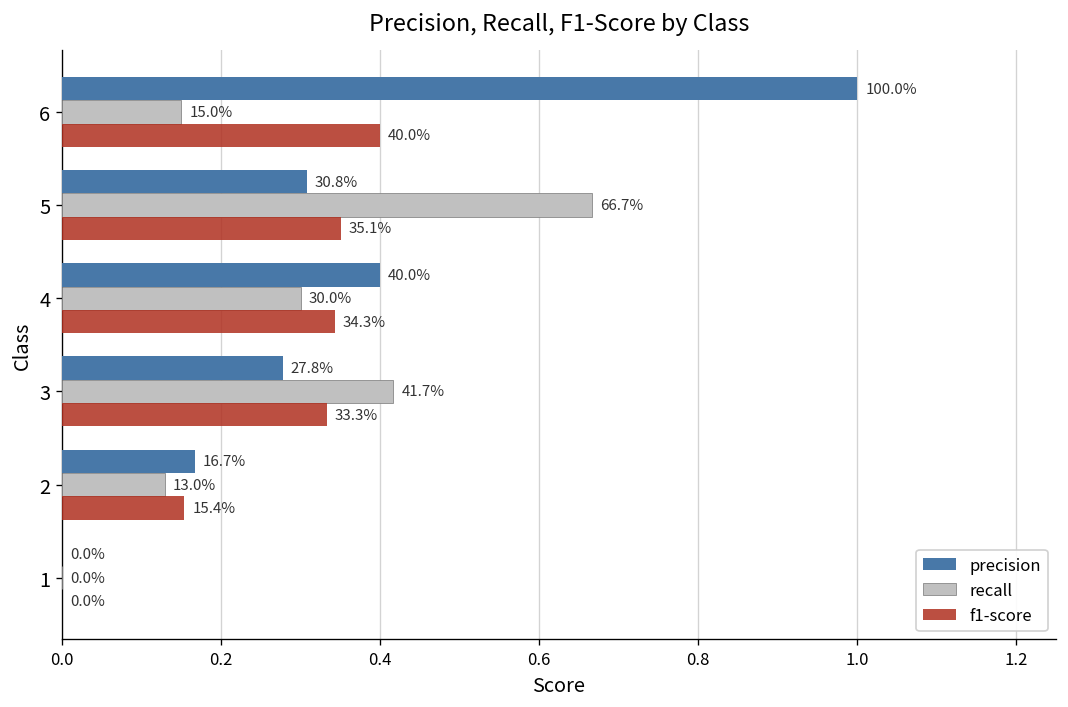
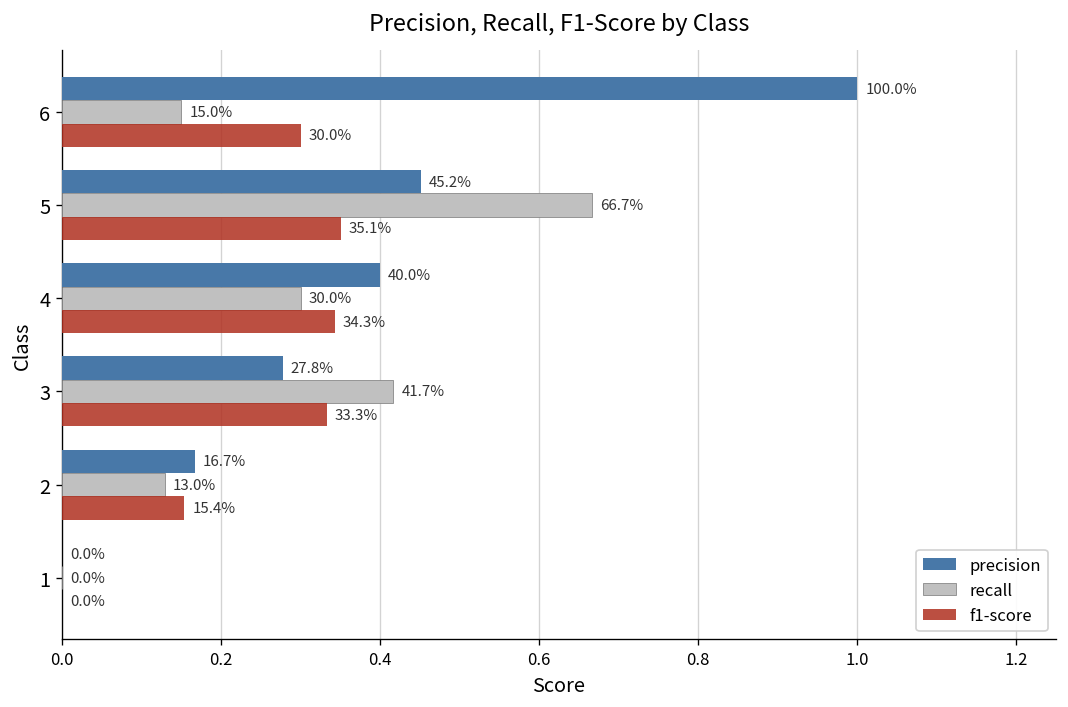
  {
    "precision": {
      "6": "100.0%",
-     "5": "30.8%",
+     "5": "45.2%",
      "4": "40.0%",
      "3": "27.8%",
      "2": "16.7%",
      "1": "0.0%"
    },
    "recall": {
      "6": "15.0%",
      "5": "66.7%",
      "4": "30.0%",
      "3": "41.7%",
      "2": "13.0%",
      "1": "0.0%"
    },
    "f1-score": {
-     "6": "40.0%",
+     "6": "30.0%",
      "5": "35.1%",
      "4": "34.3%",
      "3": "33.3%",
      "2": "15.4%",
      "1": "0.0%"
    }
  }
